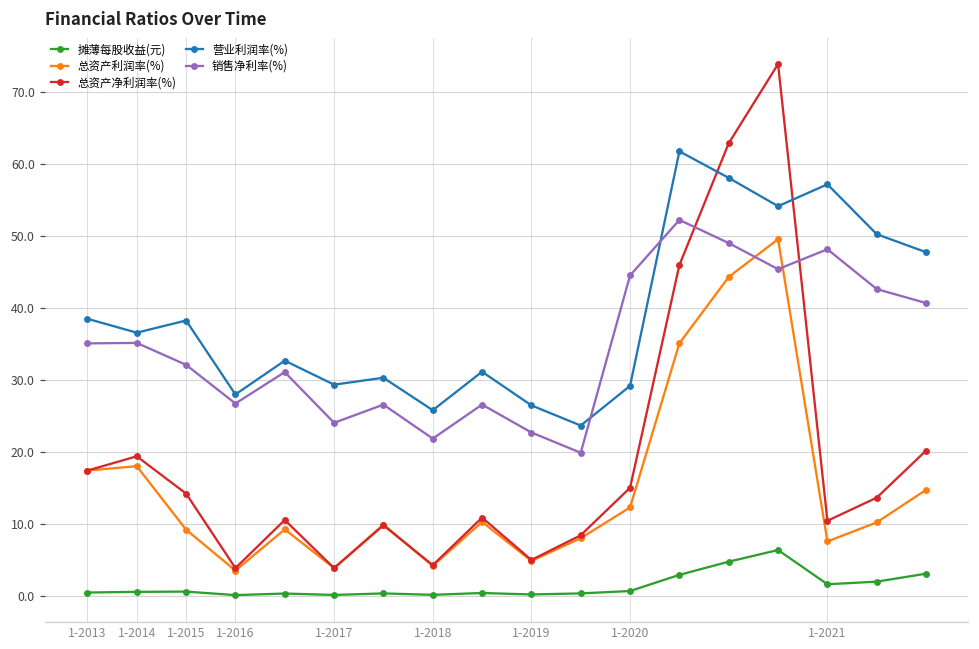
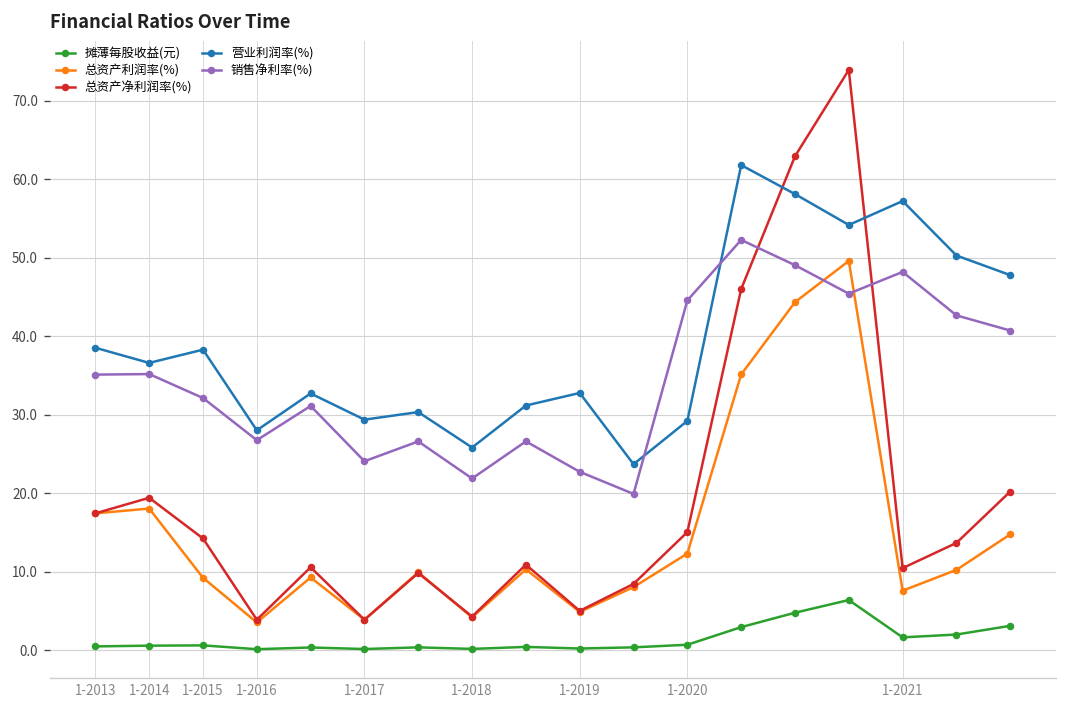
  {
    "摊薄每股收益(元)": {
      "1-2013": 0,
      "1-2014": 1,
      "1-2015": 1,
      "1-2016": 0,
      "1-2017": 0,
      "1-2018": 0,
      "1-2019": 0,
      "1-2020": 1,
      "1-2021": 2
    },
    "总资产利润率(%)": {
      "1-2014": 18,
      "1-2015": 9,
      "1-2020": 12,
      "1-2021": 8
    },
    "总资产净利润率(%)": {
      "1-2014": 19,
      "1-2015": 14,
      "1-2020": 15,
      "1-2021": 10
    },
    "营业利润率(%)": {
      "1-2013": 39,
      "1-2014": 37,
      "1-2015": 38,
      "1-2016": 28,
      "1-2017": 29,
      "1-2018": 26,
-     "1-2019": 26,
+     "1-2019": 33,
      "1-2020": 29,
      "1-2021": 57
    },
    "销售净利率(%)": {
      "1-2013": 35,
      "1-2014": 35,
      "1-2015": 32,
      "1-2016": 27,
      "1-2017": 24,
      "1-2018": 22,
      "1-2019": 23,
      "1-2020": 45,
      "1-2021": 48
    }
  }
